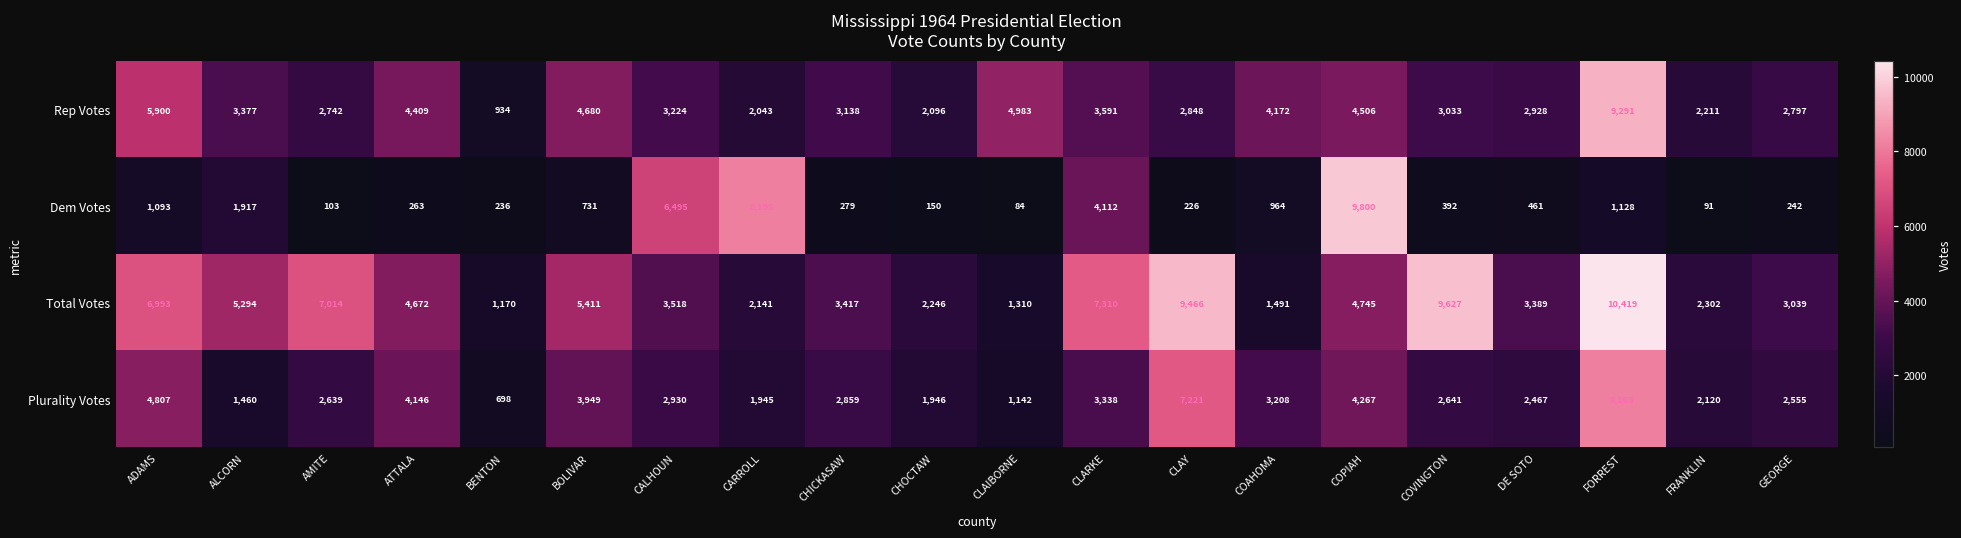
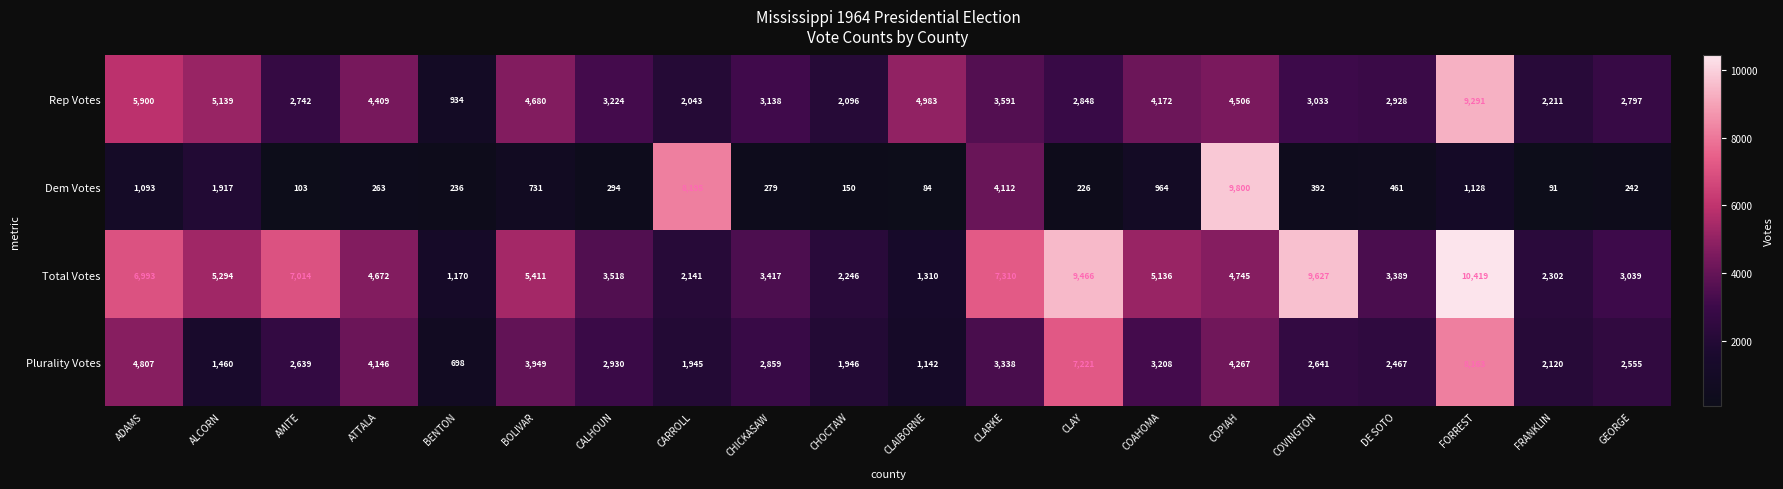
  {
    "Rep Votes": {
      "ADAMS": "5,900",
-     "ALCORN": "3,377",
+     "ALCORN": "5,139",
      "AMITE": "2,742",
      "ATTALA": "4,409",
      "BENTON": "934",
      "BOLIVAR": "4,680",
      "CALHOUN": "3,224",
      "CARROLL": "2,043",
      "CHICKASAW": "3,138",
      "CHOCTAW": "2,096",
      "CLAIBORNE": "4,983",
      "CLARKE": "3,591",
      "CLAY": "2,848",
      "COAHOMA": "4,172",
      "COPIAH": "4,506",
      "COVINGTON": "3,033",
      "DE SOTO": "2,928",
      "FORREST": "9,291",
      "FRANKLIN": "2,211",
      "GEORGE": "2,797"
    },
    "Dem Votes": {
      "ADAMS": "1,093",
      "ALCORN": "1,917",
      "AMITE": "103",
      "ATTALA": "263",
      "BENTON": "236",
      "BOLIVAR": "731",
-     "CALHOUN": "6,495",
+     "CALHOUN": "294",
      "CHICKASAW": "279",
      "CHOCTAW": "150",
      "CLAIBORNE": "84",
      "CLARKE": "4,112",
      "CLAY": "226",
      "COAHOMA": "964",
      "COPIAH": "9,800",
      "COVINGTON": "392",
      "DE SOTO": "461",
      "FORREST": "1,128",
      "FRANKLIN": "91",
      "GEORGE": "242"
    },
    "Total Votes": {
      "ADAMS": "6,993",
      "ALCORN": "5,294",
      "AMITE": "7,014",
      "ATTALA": "4,672",
      "BENTON": "1,170",
      "BOLIVAR": "5,411",
      "CALHOUN": "3,518",
      "CARROLL": "2,141",
      "CHICKASAW": "3,417",
      "CHOCTAW": "2,246",
      "CLAIBORNE": "1,310",
      "CLAY": "9,466",
-     "COAHOMA": "1,491",
+     "COAHOMA": "5,136",
      "COPIAH": "4,745",
      "COVINGTON": "9,627",
      "DE SOTO": "3,389",
      "FORREST": "10,419",
      "FRANKLIN": "2,302",
      "GEORGE": "3,039"
    },
    "Plurality Votes": {
      "ADAMS": "4,807",
      "ALCORN": "1,460",
      "AMITE": "2,639",
      "ATTALA": "4,146",
      "BENTON": "698",
      "BOLIVAR": "3,949",
      "CALHOUN": "2,930",
      "CARROLL": "1,945",
      "CHICKASAW": "2,859",
      "CHOCTAW": "1,946",
      "CLAIBORNE": "1,142",
      "CLARKE": "3,338",
      "COAHOMA": "3,208",
      "COPIAH": "4,267",
      "COVINGTON": "2,641",
      "DE SOTO": "2,467",
      "FRANKLIN": "2,120",
      "GEORGE": "2,555"
    }
  }
